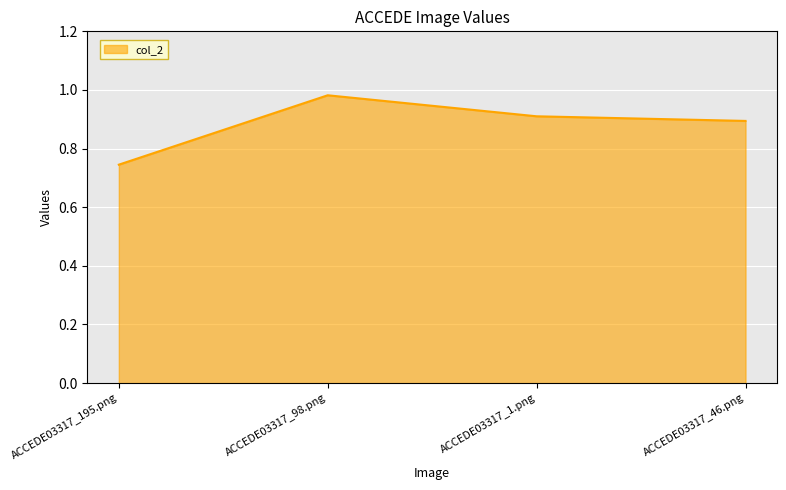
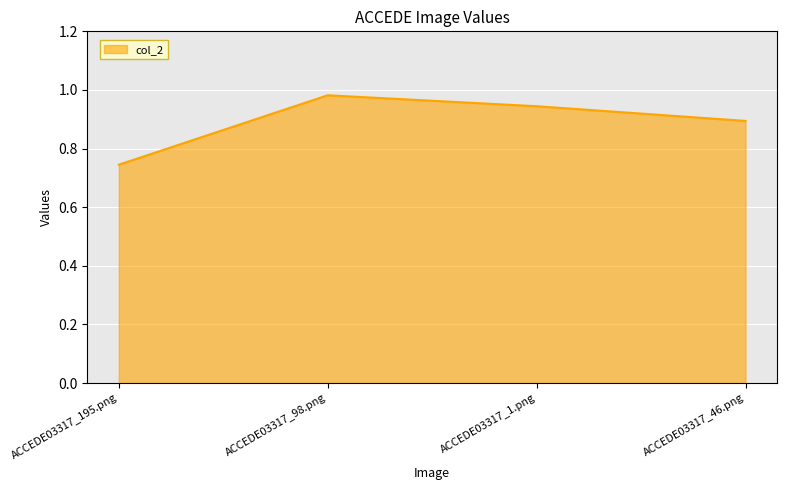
  {
    "ACCEDE03317_195.png": 0.75,
    "ACCEDE03317_98.png": 0.98,
-   "ACCEDE03317_1.png": 0.91,
+   "ACCEDE03317_1.png": 0.94,
    "ACCEDE03317_46.png": 0.89
  }
